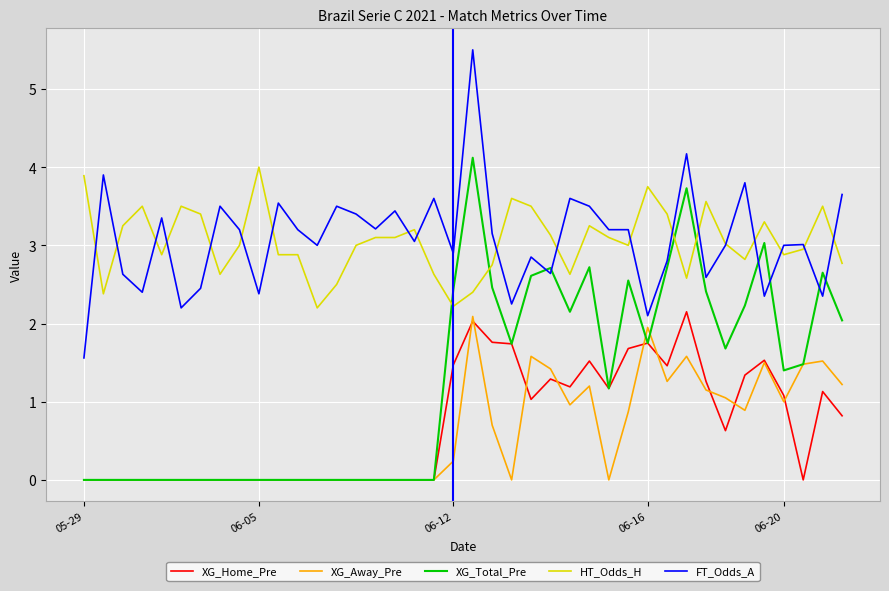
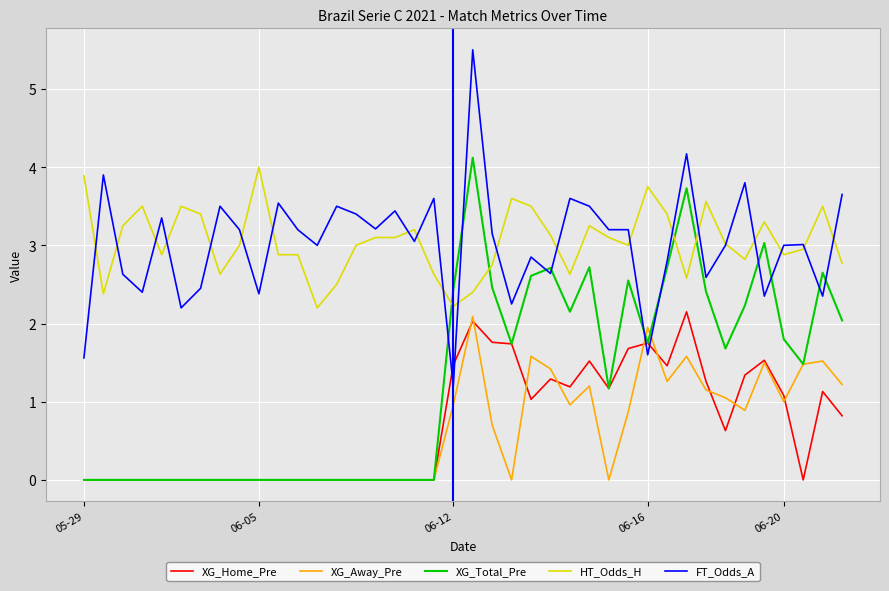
  {
    "XG_Home_Pre": {
      "06-12": 1.5,
      "06-20": 1.1
    },
    "XG_Away_Pre": {
-     "06-12": 0.2,
+     "06-12": 1.0,
      "06-16": 2.0,
      "06-20": 1.0
    },
    "XG_Total_Pre": {
      "06-12": 2.4,
-     "06-20": 1.4
+     "06-20": 1.8
    },
    "HT_Odds_H": {
      "05-29": 3.9,
      "06-05": 4.0,
      "06-12": 2.2,
      "06-16": 3.8,
      "06-20": 2.9
    },
    "FT_Odds_A": {
      "05-29": 1.6,
      "06-05": 2.4,
-     "06-12": 2.9,
-     "06-16": 2.1,
+     "06-12": 1.2,
+     "06-16": 1.6,
      "06-20": 3.0
    }
  }
